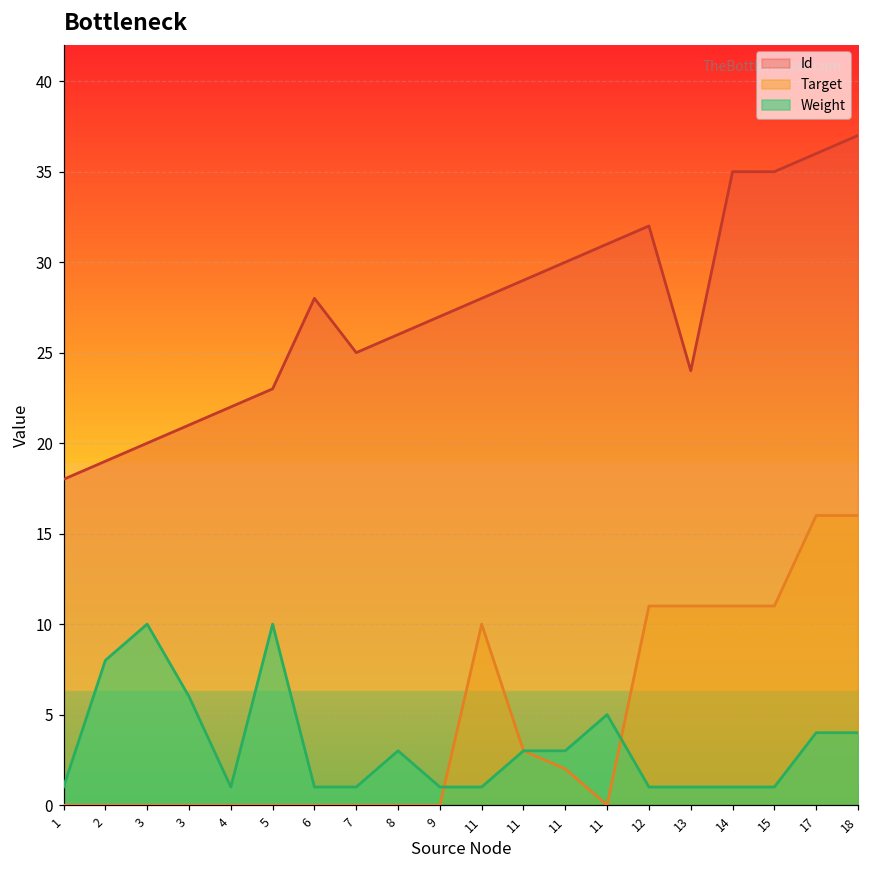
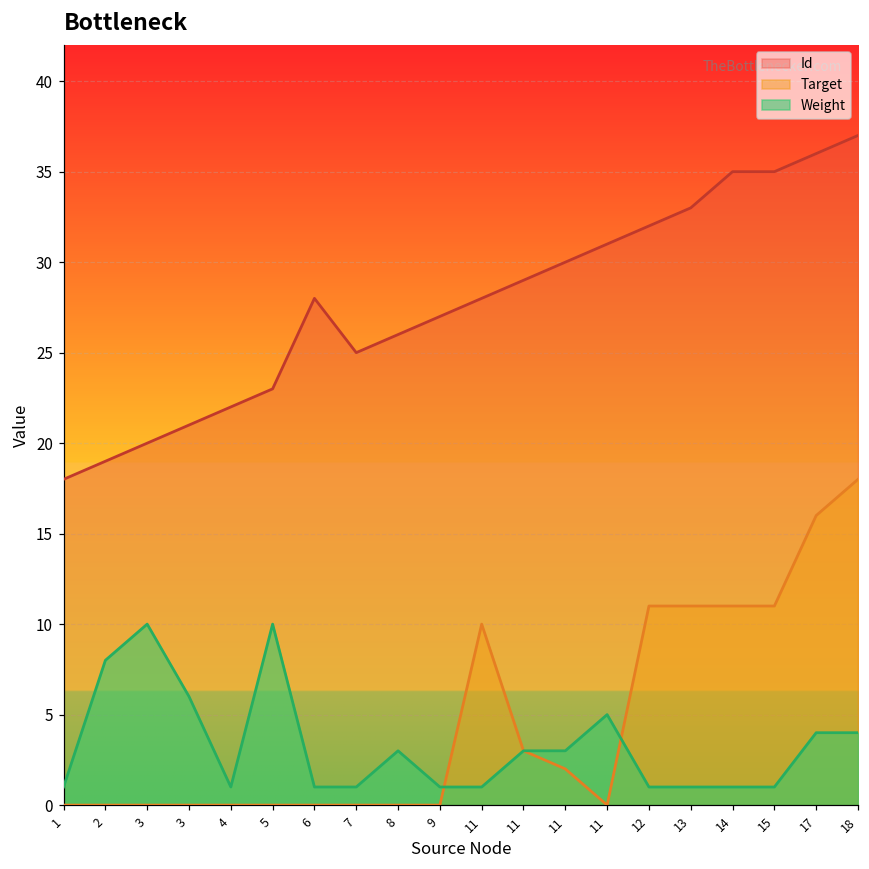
  {
    "Id": {
      "1": 18,
      "2": 19,
      "4": 22,
      "5": 23,
      "6": 28,
      "7": 25,
      "8": 26,
      "9": 27,
      "12": 32,
-     "13": 24,
+     "13": 33,
      "14": 35,
      "15": 35,
      "17": 36,
      "18": 37
    },
    "Target": {
      "1": 0,
      "2": 0,
      "4": 0,
      "5": 0,
      "6": 0,
      "7": 0,
      "8": 0,
      "9": 0,
      "12": 11,
      "13": 11,
      "14": 11,
      "15": 11,
      "17": 16,
-     "18": 16
+     "18": 18
    },
    "Weight": {
      "1": 1,
      "2": 8,
      "4": 1,
      "5": 10,
      "6": 1,
      "7": 1,
      "8": 3,
      "9": 1,
      "12": 1,
      "13": 1,
      "14": 1,
      "15": 1,
      "17": 4,
      "18": 4
    }
  }
